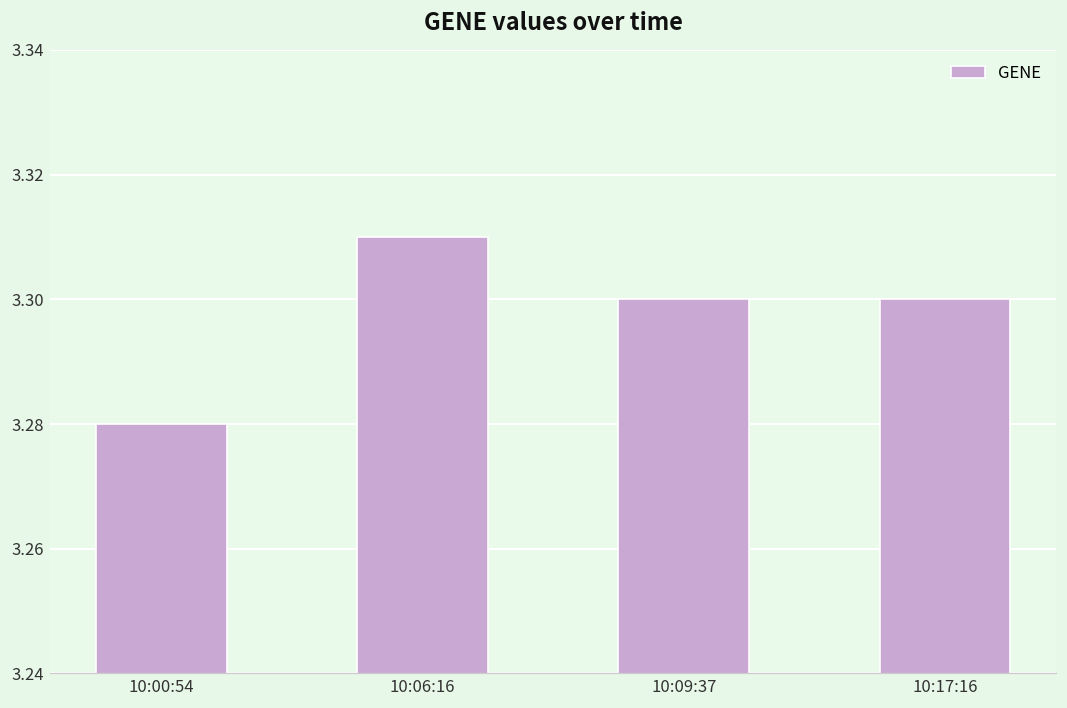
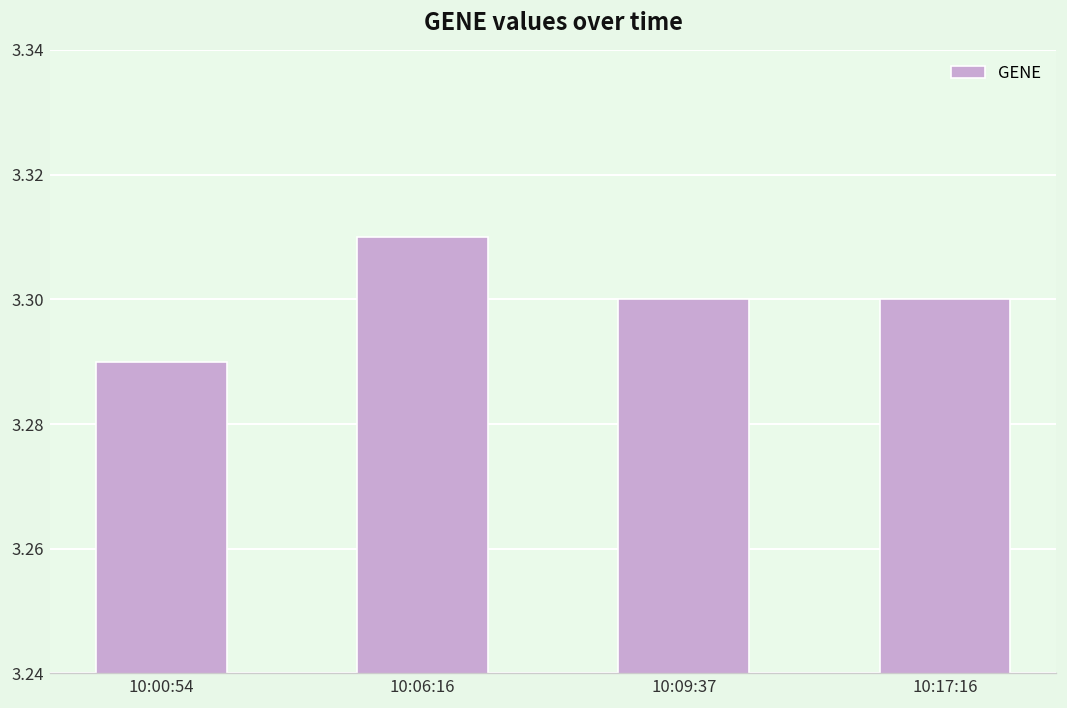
  {
-   "10:00:54": 3.28,
+   "10:00:54": 3.29,
    "10:06:16": 3.31,
    "10:09:37": 3.30,
    "10:17:16": 3.30
  }
